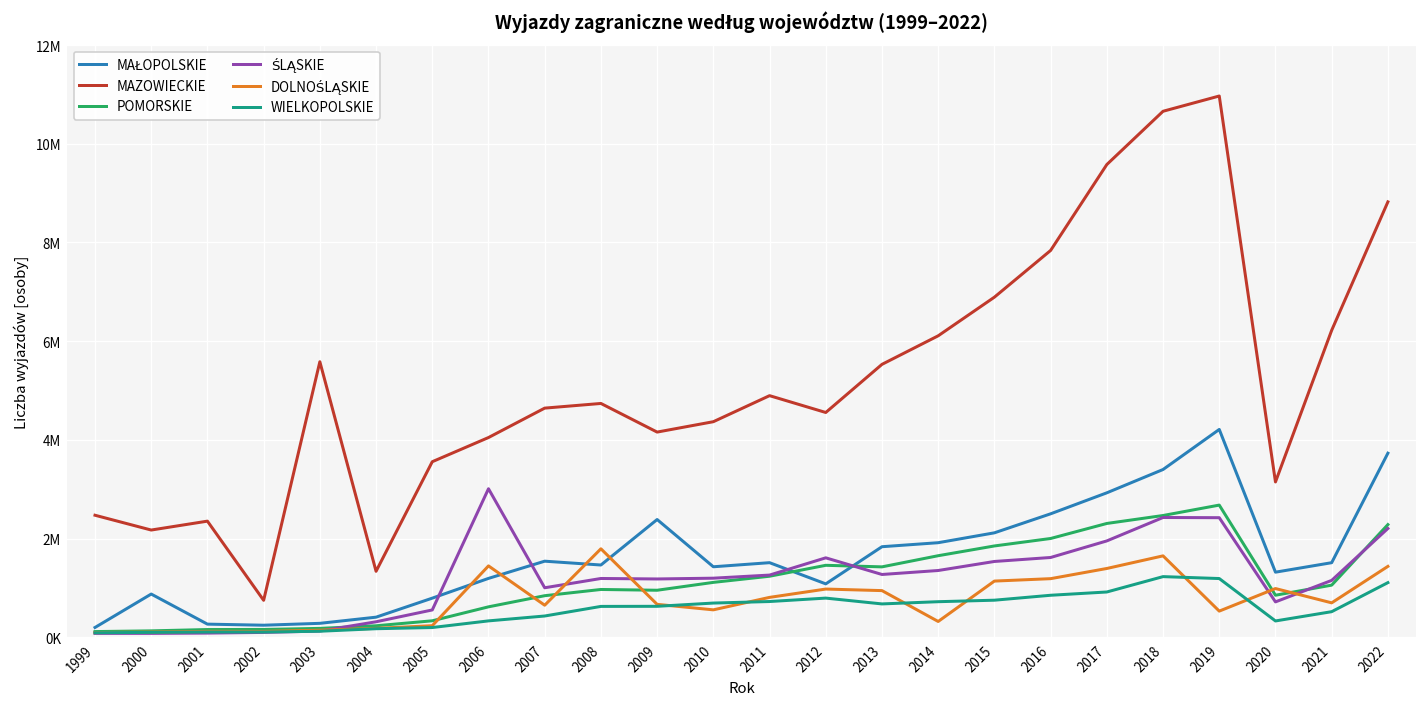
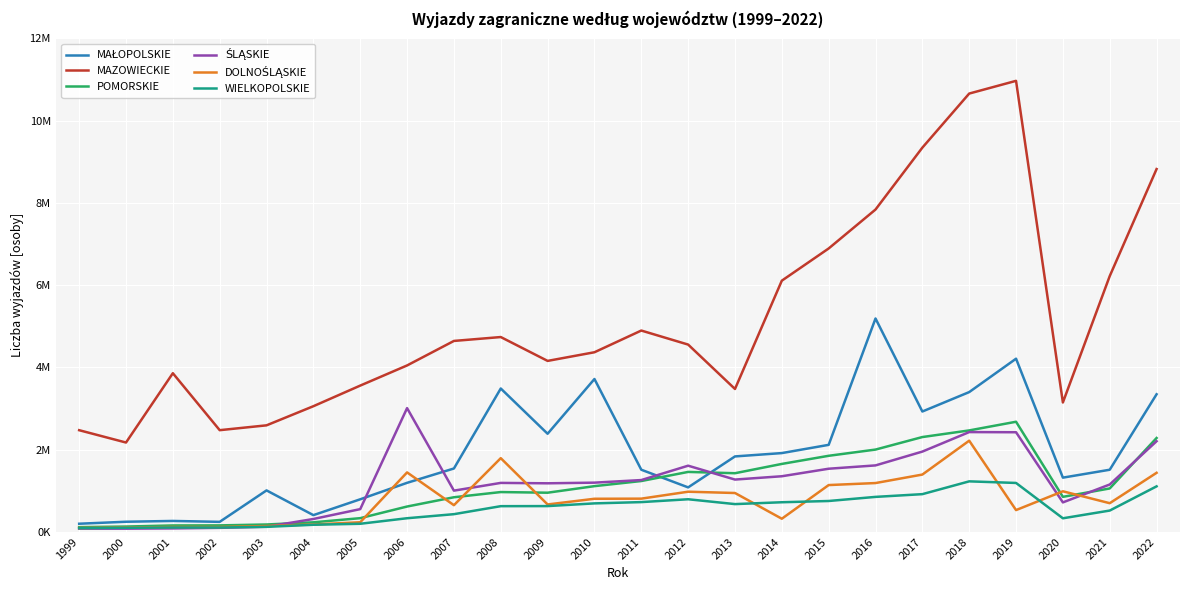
  {
    "MAŁOPOLSKIE": {
      "1999": 200000,
-     "2000": 900000,
+     "2000": 200000,
      "2001": 300000,
      "2002": 200000,
-     "2003": 300000,
+     "2003": 1000000,
      "2004": 400000,
      "2005": 800000,
      "2006": 1200000,
      "2007": 1500000,
-     "2008": 1500000,
+     "2008": 3500000,
      "2009": 2400000,
-     "2010": 1400000,
+     "2010": 3700000,
      "2011": 1500000,
      "2012": 1100000,
      "2013": 1800000,
      "2014": 1900000,
      "2015": 2100000,
-     "2016": 2500000,
+     "2016": 5200000,
      "2017": 2900000,
      "2018": 3400000,
      "2019": 4200000,
      "2020": 1300000,
      "2021": 1500000,
-     "2022": 3700000
+     "2022": 3300000
    },
    "MAZOWIECKIE": {
      "1999": 2500000,
      "2000": 2200000,
-     "2001": 2400000,
-     "2002": 700000,
-     "2003": 5600000,
-     "2004": 1300000,
+     "2001": 3900000,
+     "2002": 2500000,
+     "2003": 2600000,
+     "2004": 3100000,
      "2005": 3600000,
      "2006": 4000000,
      "2007": 4600000,
      "2008": 4700000,
      "2009": 4200000,
      "2010": 4400000,
      "2011": 4900000,
      "2012": 4600000,
-     "2013": 5500000,
+     "2013": 3500000,
      "2014": 6100000,
      "2015": 6900000,
      "2016": 7800000,
-     "2017": 9600000,
+     "2017": 9300000,
      "2018": 10700000,
      "2019": 11000000,
      "2020": 3100000,
      "2021": 6200000,
      "2022": 8800000
    },
    "ŚLĄSKIE": {
      "2004": 300000,
      "2005": 600000,
      "2006": 3000000,
      "2007": 1000000,
      "2008": 1200000,
      "2009": 1200000,
      "2010": 1200000,
      "2012": 1600000,
      "2013": 1300000,
      "2014": 1400000,
      "2015": 1500000,
      "2016": 1600000,
      "2017": 2000000,
      "2019": 2400000,
      "2020": 700000,
      "2021": 1200000,
      "2022": 2200000
    },
    "DOLNOŚLĄSKIE": {
      "2006": 1400000,
      "2007": 700000,
      "2008": 1800000,
-     "2010": 600000,
+     "2010": 800000,
      "2011": 800000,
      "2012": 1000000,
      "2013": 900000,
      "2014": 300000,
      "2015": 1100000,
      "2016": 1200000,
      "2017": 1400000,
-     "2018": 1700000,
+     "2018": 2200000,
      "2019": 500000,
      "2020": 1000000,
      "2021": 700000,
      "2022": 1400000
    }
  }
